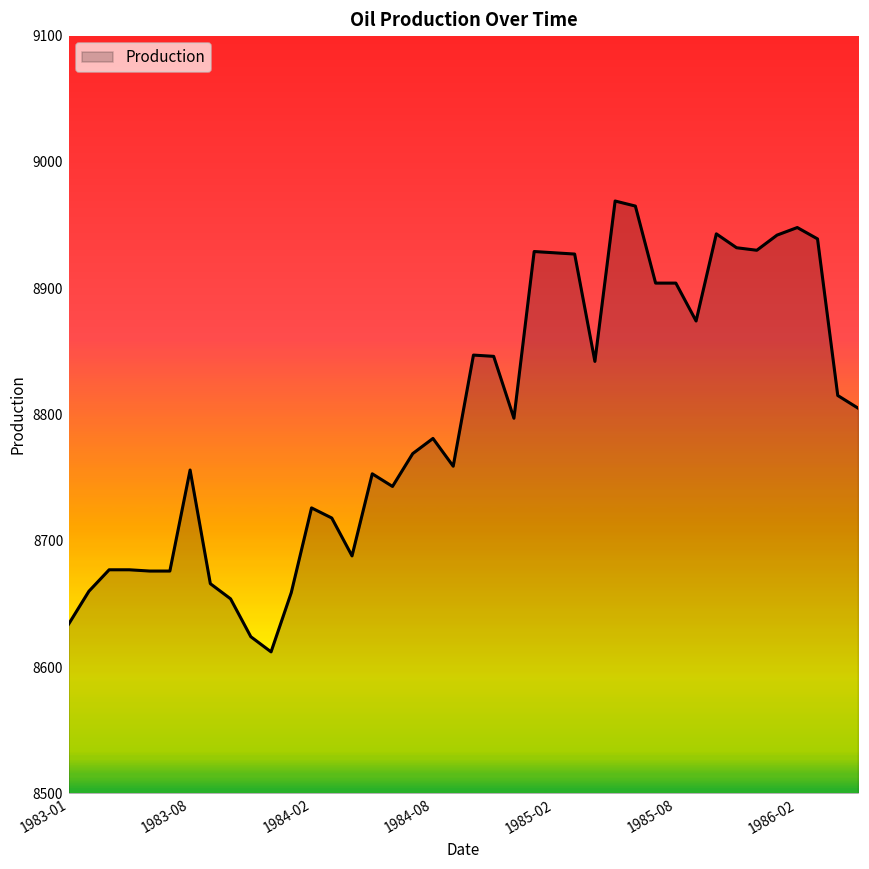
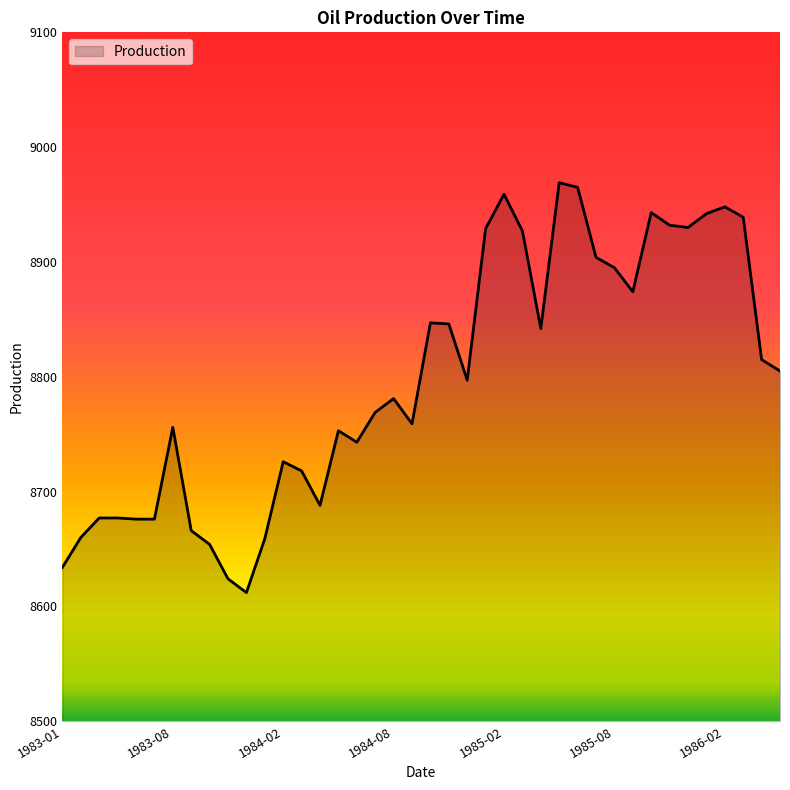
  {
    "1983-01": 8634,
    "1983-08": 8756,
    "1984-02": 8726,
    "1984-08": 8781,
-   "1985-02": 8928,
-   "1985-08": 8904,
+   "1985-02": 8959,
+   "1985-08": 8895,
    "1986-02": 8948
  }
